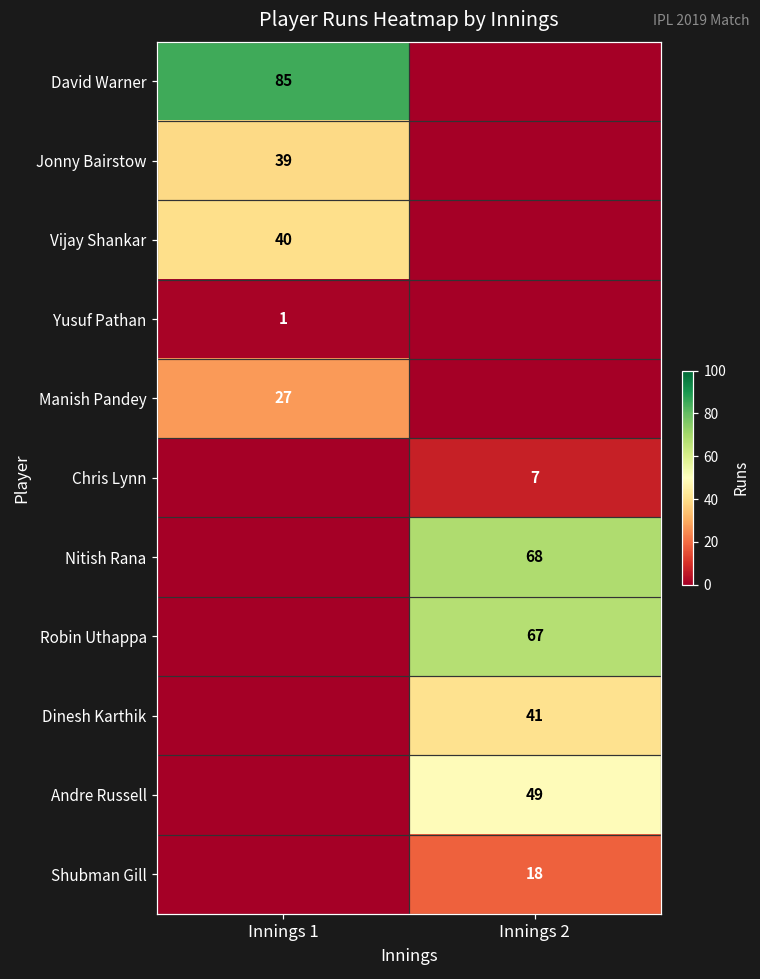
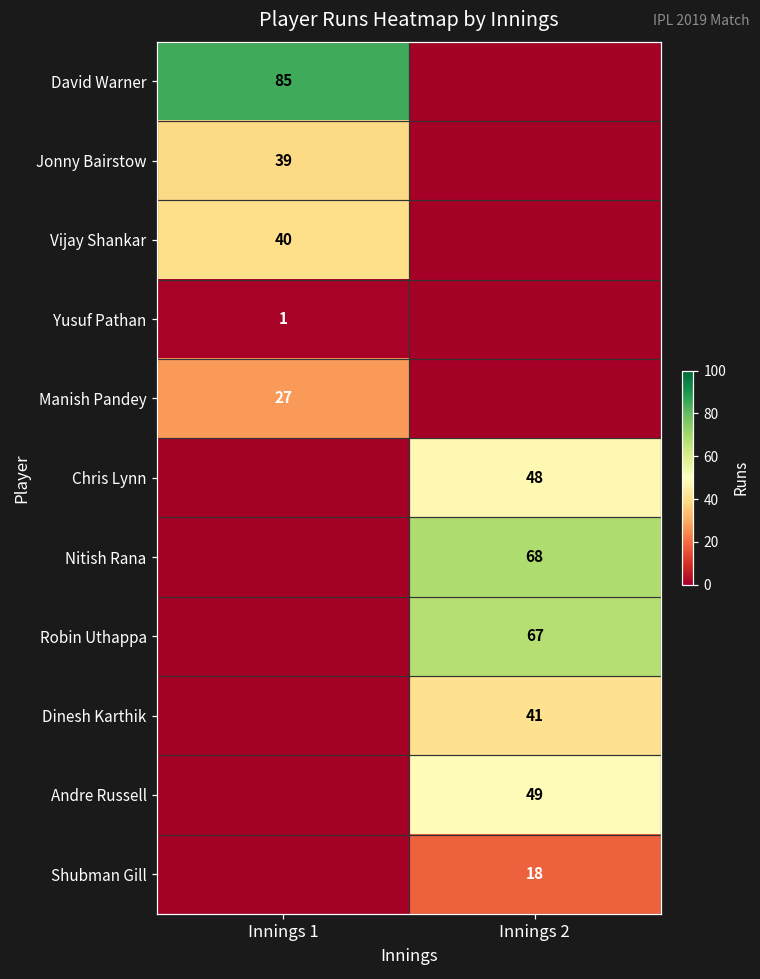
  {
    "David Warner": {
      "Innings 1": 85
    },
    "Jonny Bairstow": {
      "Innings 1": 39
    },
    "Vijay Shankar": {
      "Innings 1": 40
    },
    "Yusuf Pathan": {
      "Innings 1": 1
    },
    "Manish Pandey": {
      "Innings 1": 27
    },
    "Chris Lynn": {
-     "Innings 2": 7
+     "Innings 2": 48
    },
    "Nitish Rana": {
      "Innings 2": 68
    },
    "Robin Uthappa": {
      "Innings 2": 67
    },
    "Dinesh Karthik": {
      "Innings 2": 41
    },
    "Andre Russell": {
      "Innings 2": 49
    },
    "Shubman Gill": {
      "Innings 2": 18
    }
  }
